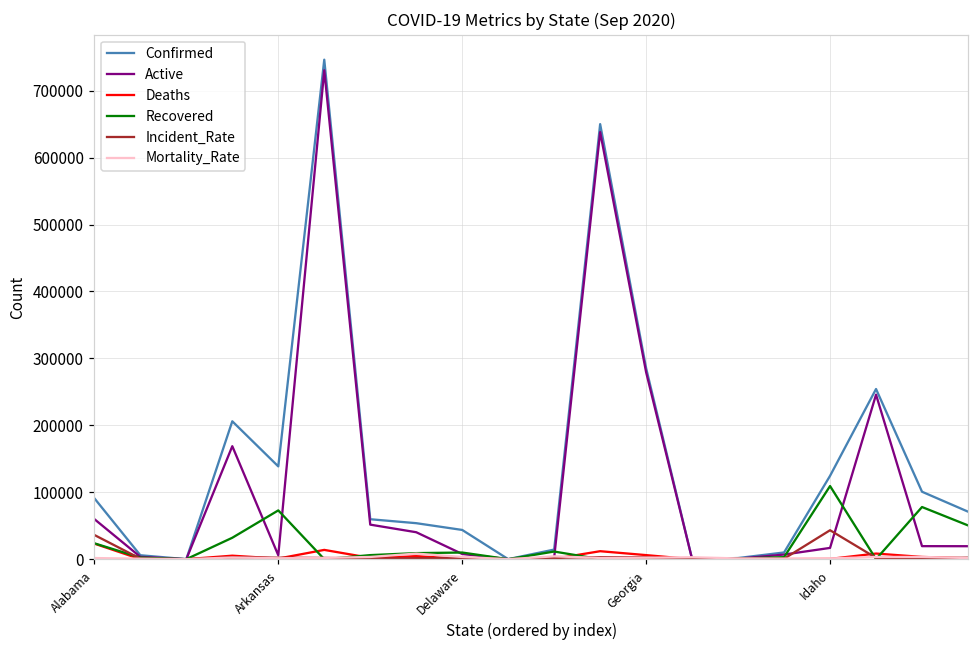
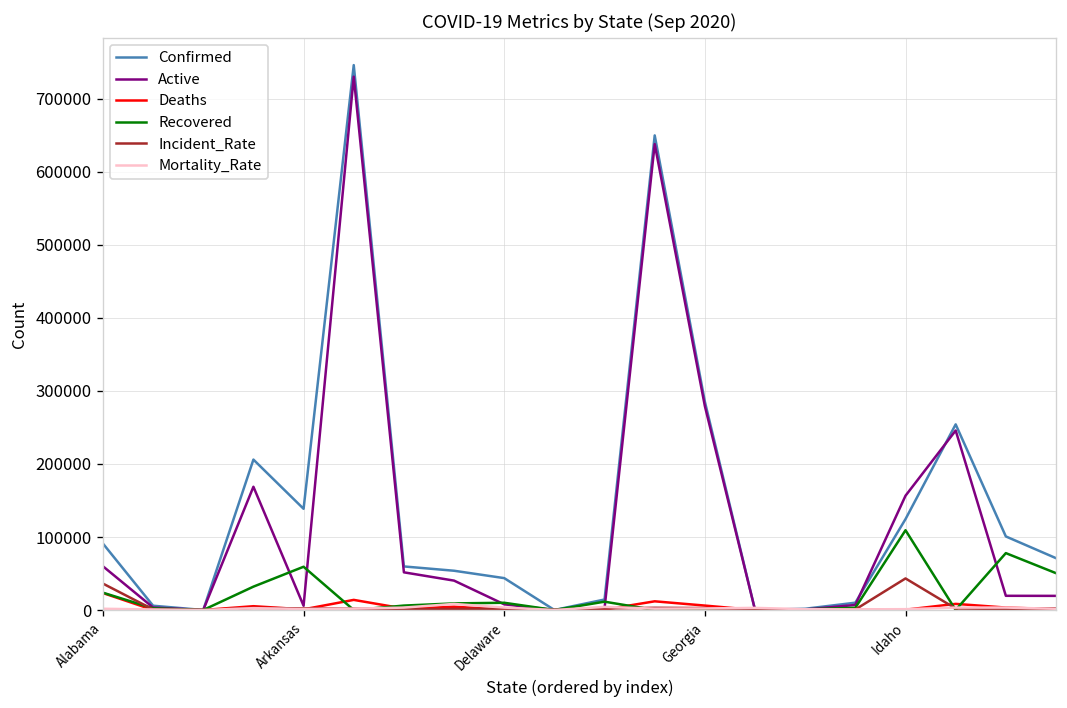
  {
    "Confirmed": {
      "Alabama": 90000,
      "Arkansas": 140000,
      "Delaware": 40000,
      "Georgia": 290000,
      "Idaho": 120000
    },
    "Active": {
      "Alabama": 60000,
      "Georgia": 280000,
-     "Idaho": 20000
+     "Idaho": 160000
    },
    "Recovered": {
-     "Arkansas": 70000,
+     "Arkansas": 60000,
      "Idaho": 110000
    },
    "Incident_Rate": {
      "Alabama": 40000,
      "Idaho": 40000
    },
    "Mortality_Rate": {
      "Alabama": 0
    }
  }
